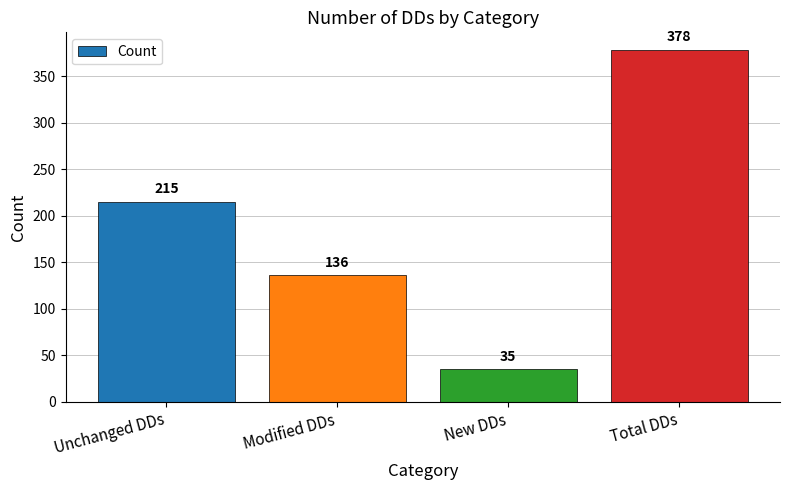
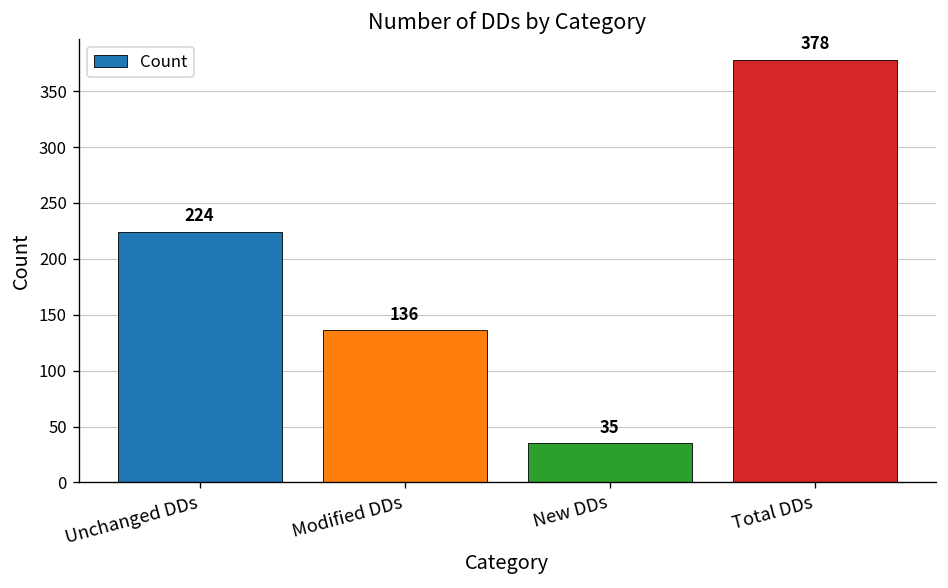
  {
-   "Unchanged DDs": 215,
+   "Unchanged DDs": 224,
    "Modified DDs": 136,
    "New DDs": 35,
    "Total DDs": 378
  }
